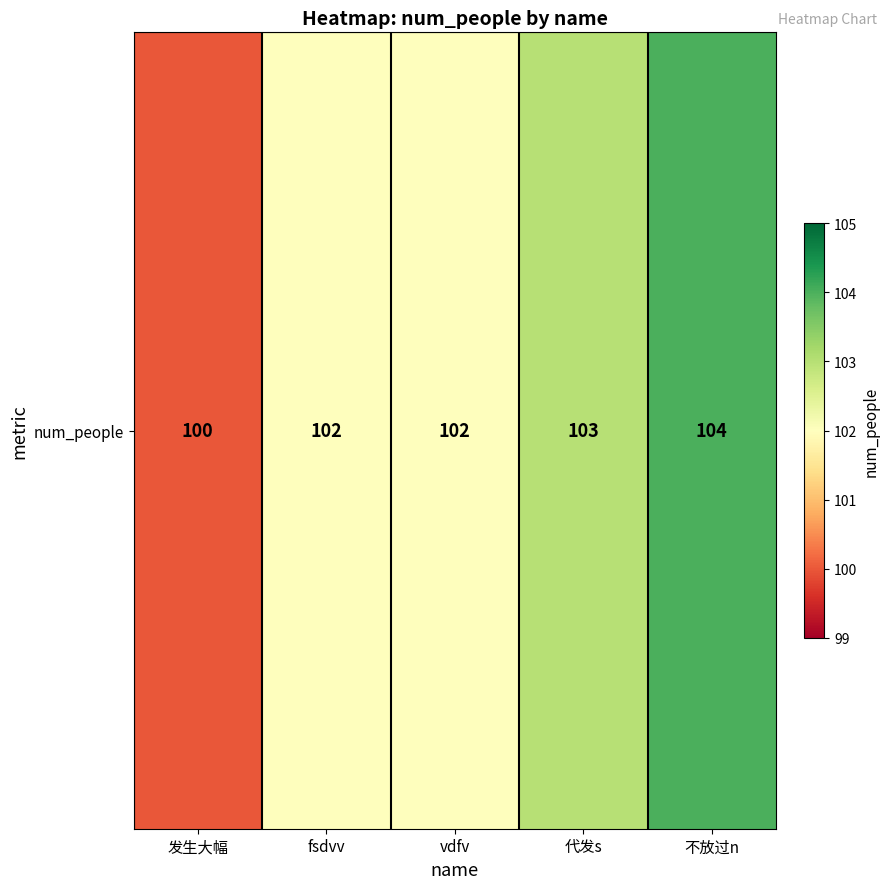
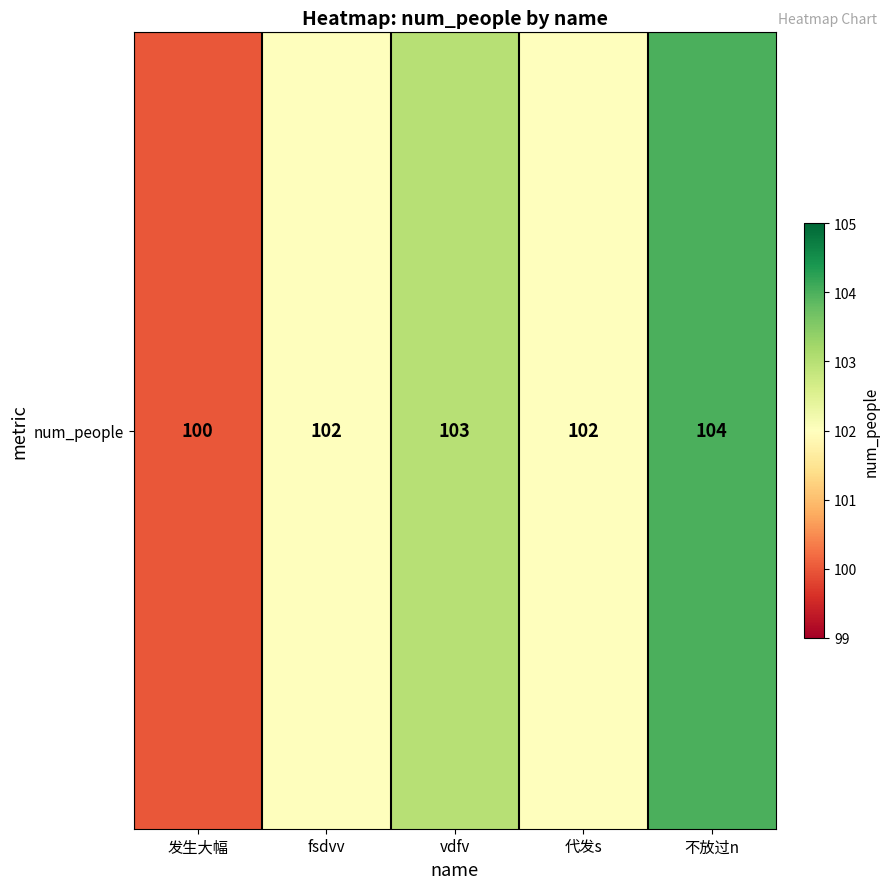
  {
    "num_people": {
      "发生大幅": 100,
      "fsdvv": 102,
-     "vdfv": 102,
-     "代发s": 103,
+     "vdfv": 103,
+     "代发s": 102,
      "不放过n": 104
    }
  }
